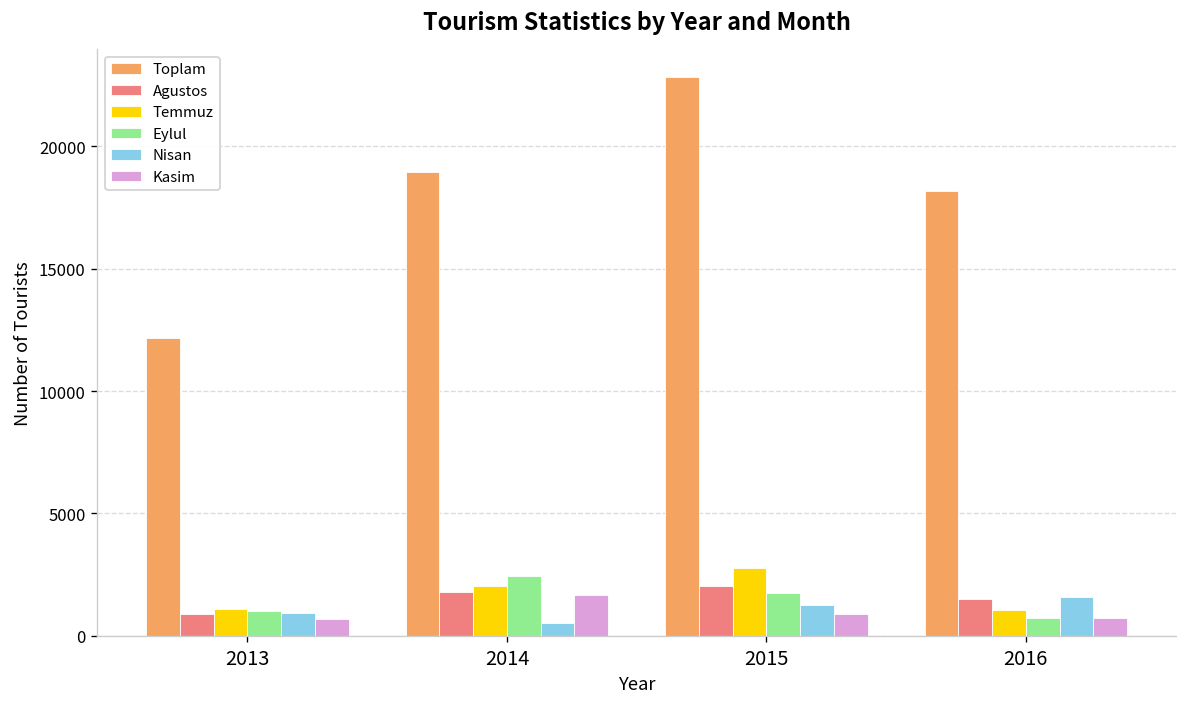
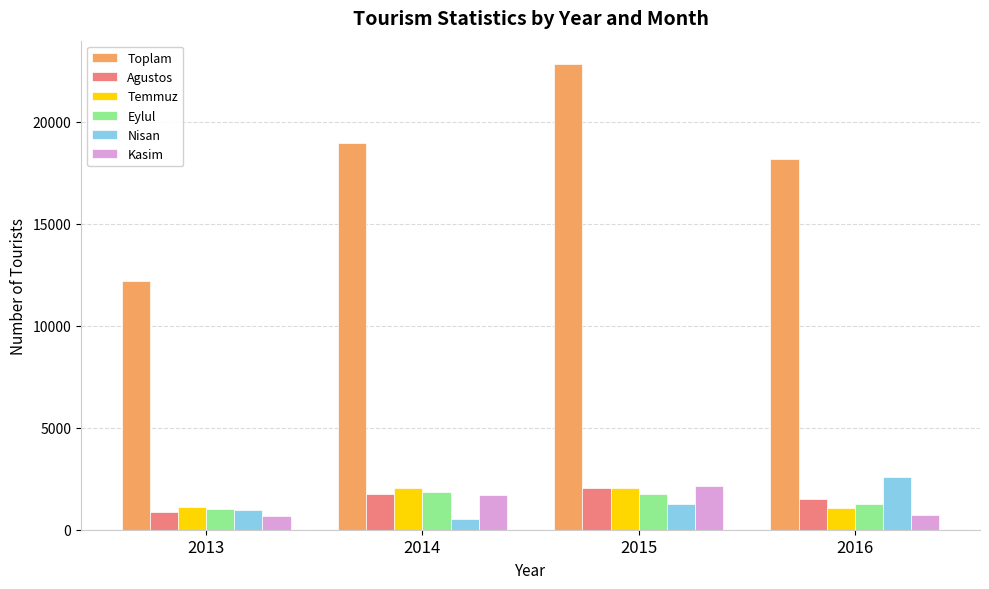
  {
    "Temmuz": {
      "2013": 1100,
      "2014": 2100,
-     "2015": 2800,
+     "2015": 2000,
      "2016": 1000
    },
    "Eylul": {
      "2013": 1000,
-     "2014": 2500,
+     "2014": 1900,
      "2015": 1800,
-     "2016": 700
+     "2016": 1300
    },
    "Nisan": {
      "2013": 900,
      "2014": 500,
      "2015": 1300,
-     "2016": 1600
+     "2016": 2600
    },
    "Kasim": {
      "2013": 700,
      "2014": 1700,
-     "2015": 900,
+     "2015": 2100,
      "2016": 700
    }
  }
